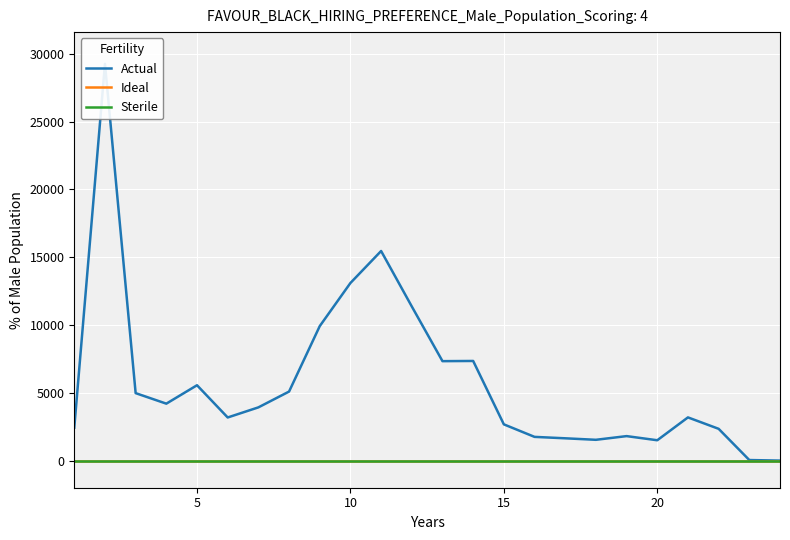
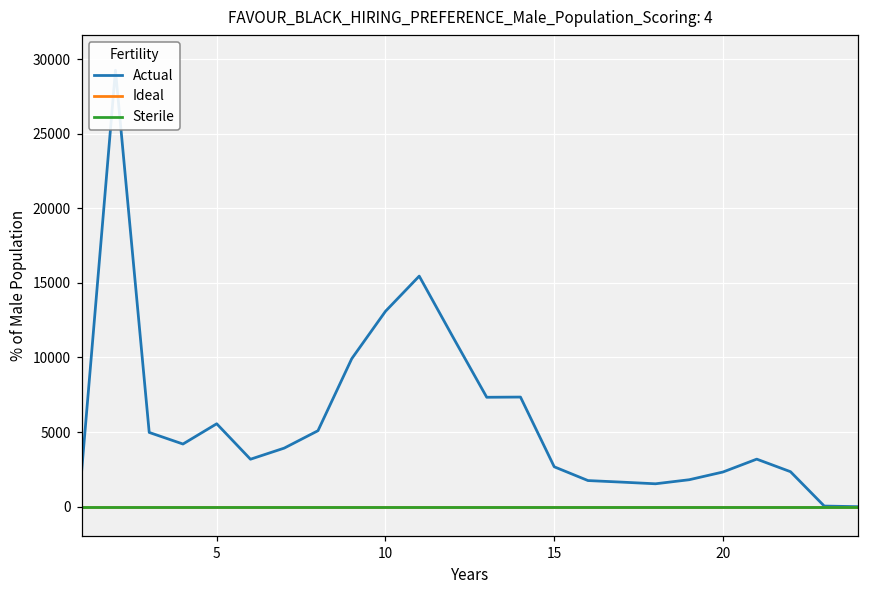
  {
    "Actual": {
      "5": 5600,
      "10": 13100,
      "15": 2700,
-     "20": 1500
+     "20": 2300
    },
    "Sterile": {
      "5": 0,
      "10": 0,
      "15": 0,
      "20": 0
    }
  }
